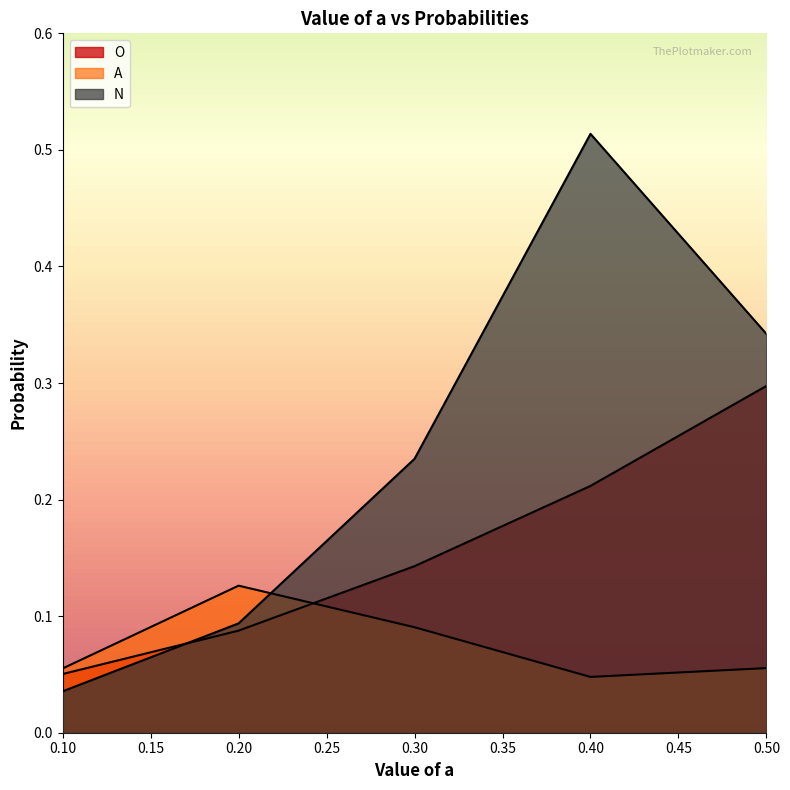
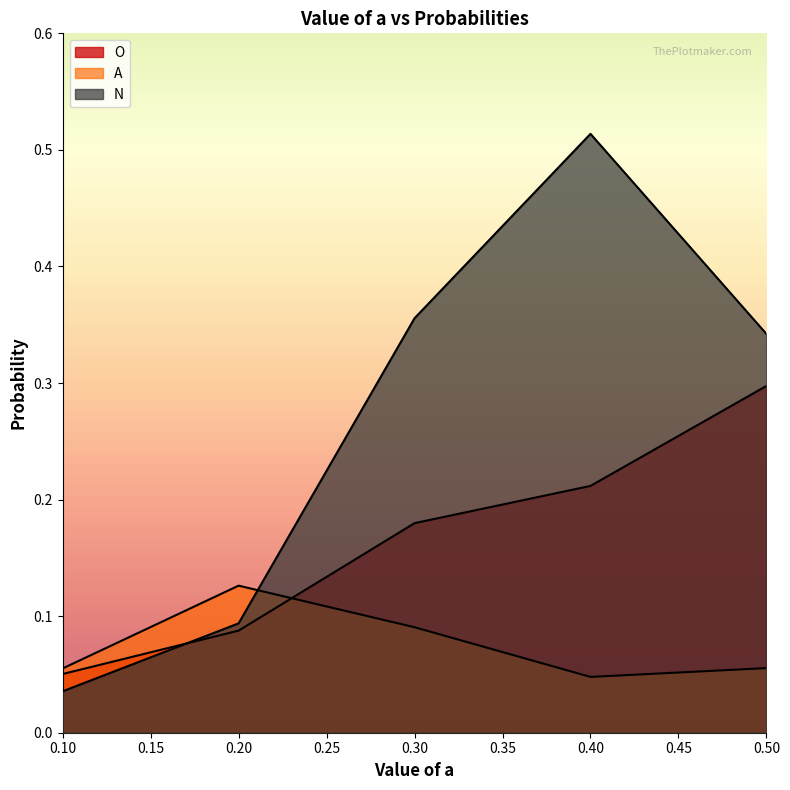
  {
    "O": {
      "0.10": 0.050,
      "0.20": 0.088,
-     "0.30": 0.143,
+     "0.30": 0.180,
      "0.40": 0.212,
      "0.50": 0.298
    },
    "A": {
      "0.10": 0.055,
      "0.20": 0.126,
      "0.30": 0.090,
      "0.40": 0.048,
      "0.50": 0.055
    },
    "N": {
      "0.10": 0.036,
      "0.20": 0.094,
-     "0.30": 0.235,
+     "0.30": 0.356,
      "0.40": 0.514,
      "0.50": 0.342
    }
  }
